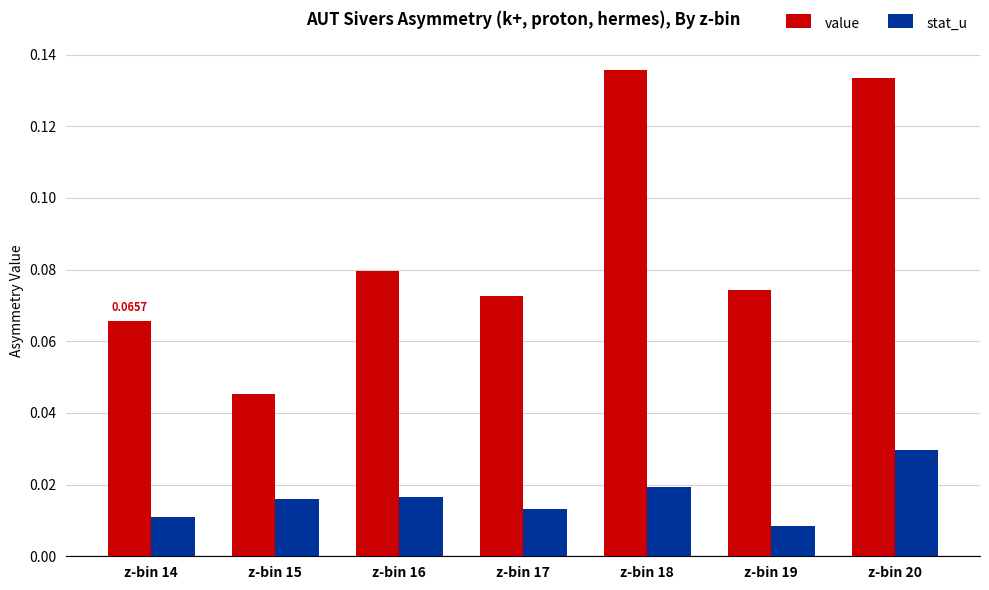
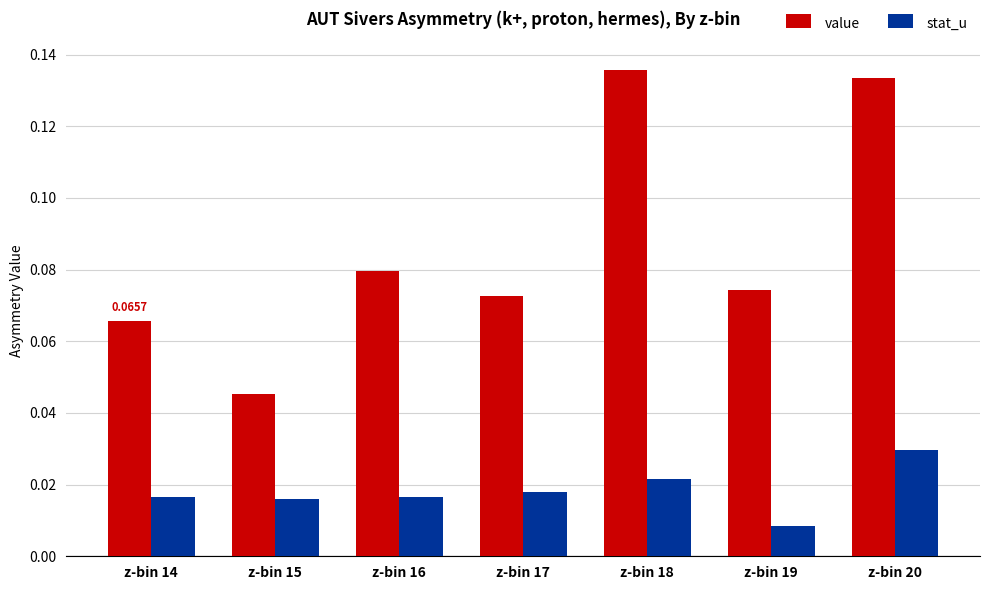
  {
    "value": {
      "z-bin 14": 0.0657
    },
    "stat_u": {
-     "z-bin 14": 0.011,
+     "z-bin 14": 0.017,
      "z-bin 15": 0.016,
      "z-bin 16": 0.017,
-     "z-bin 17": 0.013,
-     "z-bin 18": 0.019,
+     "z-bin 17": 0.018,
+     "z-bin 18": 0.022,
      "z-bin 19": 0.008,
      "z-bin 20": 0.030
    }
  }
